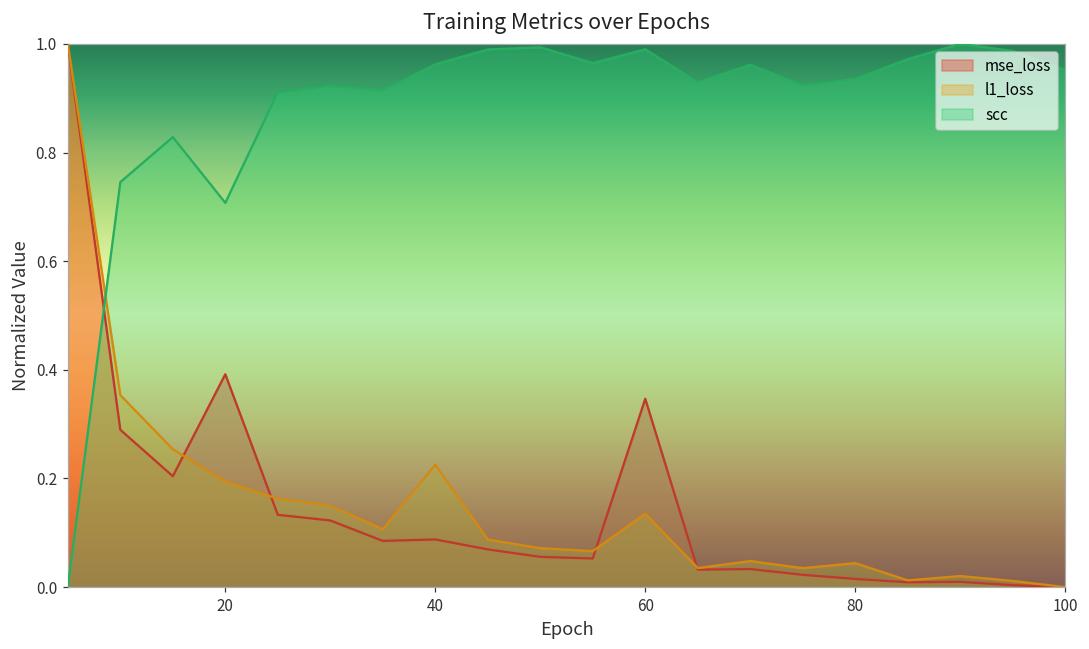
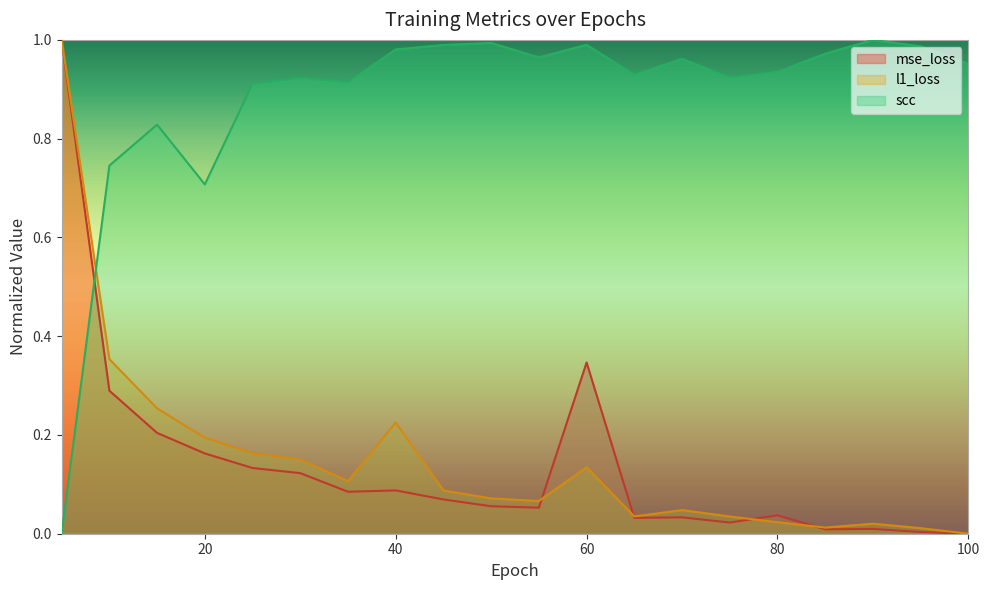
  {
    "mse_loss": {
-     "20": 0.39,
+     "20": 0.16,
      "40": 0.09,
      "60": 0.35,
-     "80": 0.02
+     "80": 0.04
    },
    "l1_loss": {
      "20": 0.19,
      "40": 0.23,
      "60": 0.13,
-     "80": 0.04
+     "80": 0.02
    },
    "scc": {
      "20": 0.71,
-     "40": 0.96,
+     "40": 0.98,
      "60": 0.99,
      "80": 0.94,
      "100": 0.95
    }
  }
